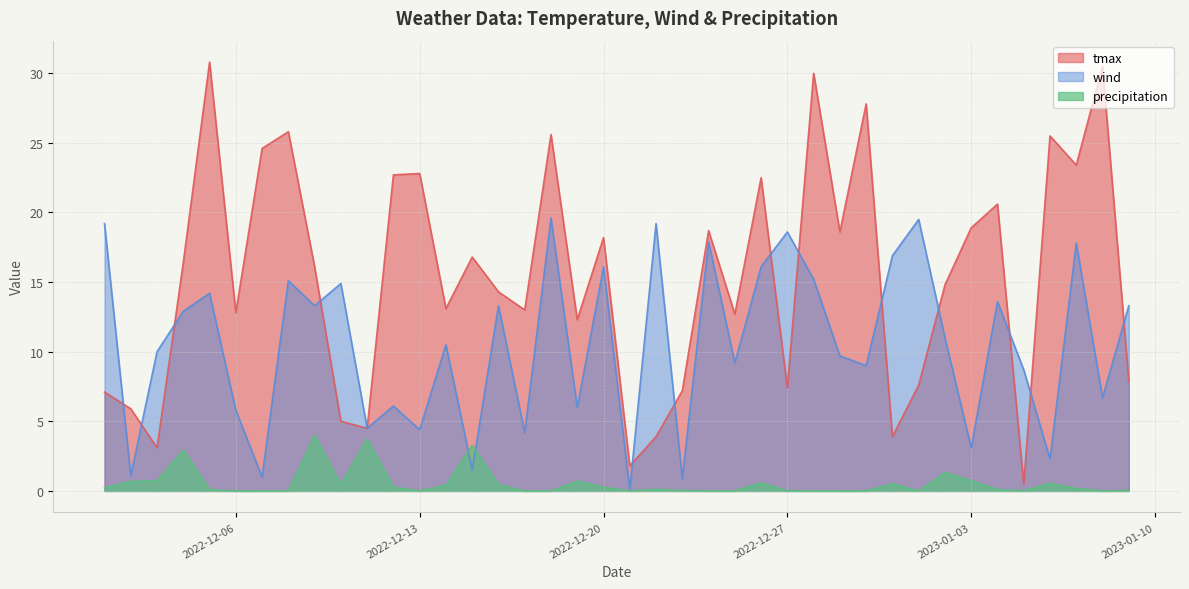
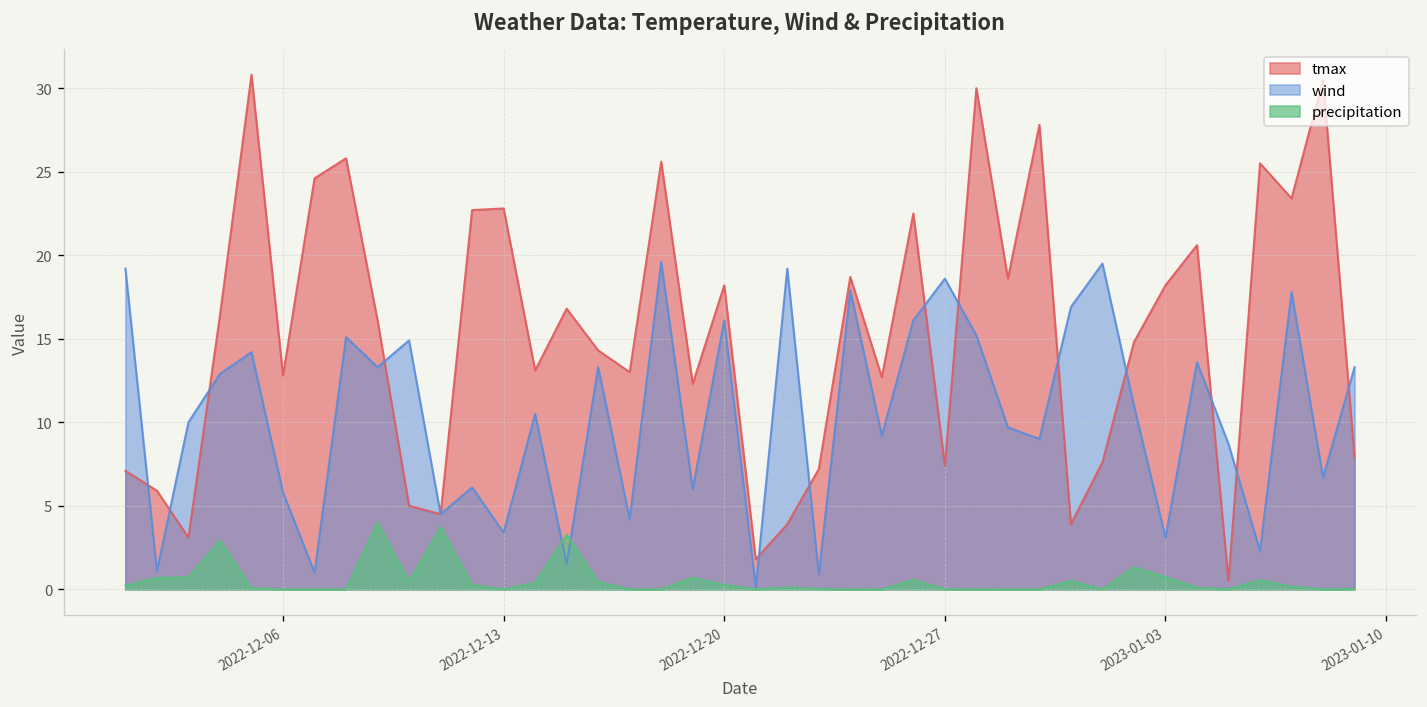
  {
    "tmax": {
      "2022-12-06": 12.8,
      "2022-12-13": 22.8,
      "2022-12-20": 18.2,
      "2022-12-27": 7.4,
-     "2023-01-03": 18.9
+     "2023-01-03": 18.2
    },
    "wind": {
      "2022-12-06": 5.8,
-     "2022-12-13": 4.4,
+     "2022-12-13": 3.4,
      "2022-12-20": 16.1,
      "2022-12-27": 18.6,
      "2023-01-03": 3.1
    },
    "precipitation": {
      "2022-12-06": 0.0,
      "2022-12-13": 0.0,
      "2022-12-20": 0.3,
      "2022-12-27": 0.0,
      "2023-01-03": 0.7
    }
  }
